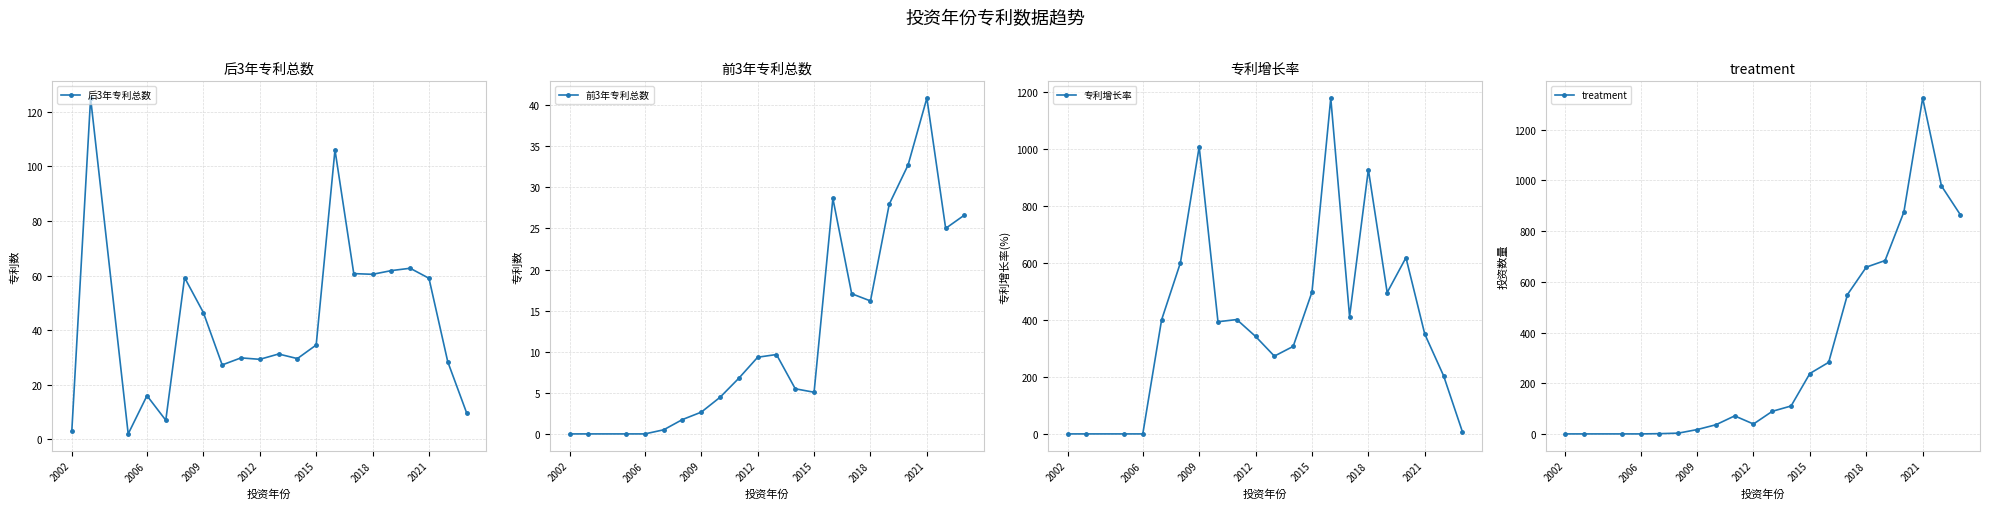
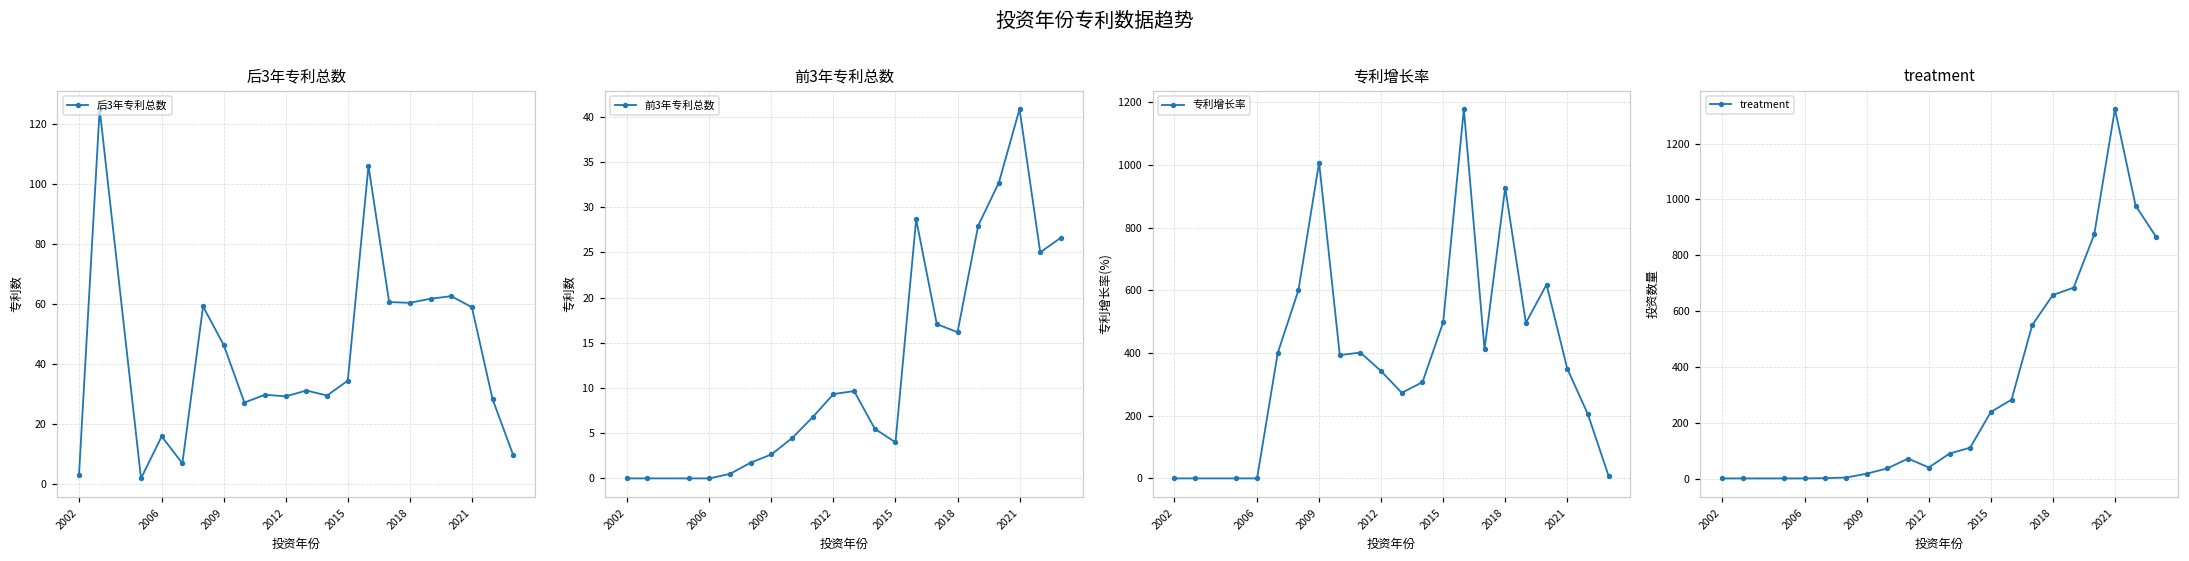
  {
    "后3年专利总数": {
      "2002": 3,
      "2006": 16,
      "2009": 46,
      "2012": 29,
      "2015": 35,
      "2018": 60,
      "2021": 59
    },
    "前3年专利总数": {
      "2002": 0,
      "2006": 0,
      "2009": 3,
      "2012": 9,
-     "2015": 5,
+     "2015": 4,
      "2018": 16,
      "2021": 41
    },
    "专利增长率": {
      "2002": 0,
      "2006": 0,
      "2009": 1010,
      "2012": 340,
      "2015": 500,
      "2018": 930,
      "2021": 350
    },
    "treatment": {
      "2002": 0,
      "2006": 0,
      "2009": 20,
      "2012": 40,
      "2015": 240,
      "2018": 660,
      "2021": 1320
    }
  }
